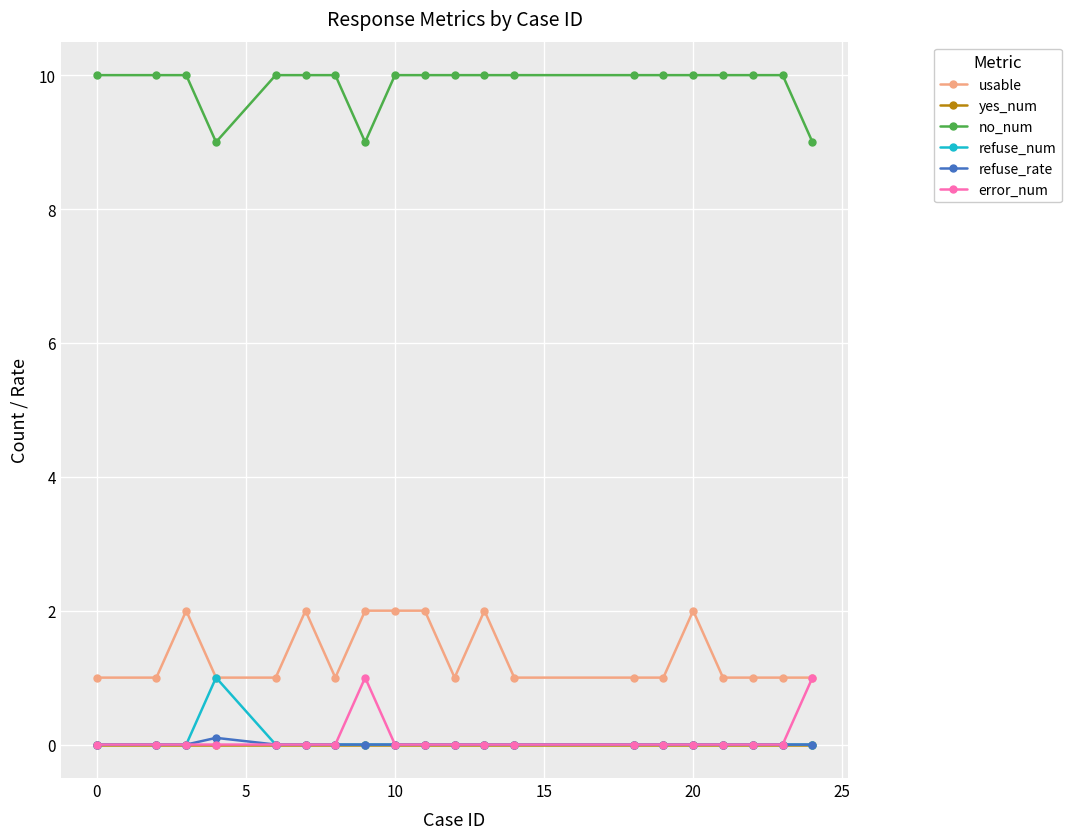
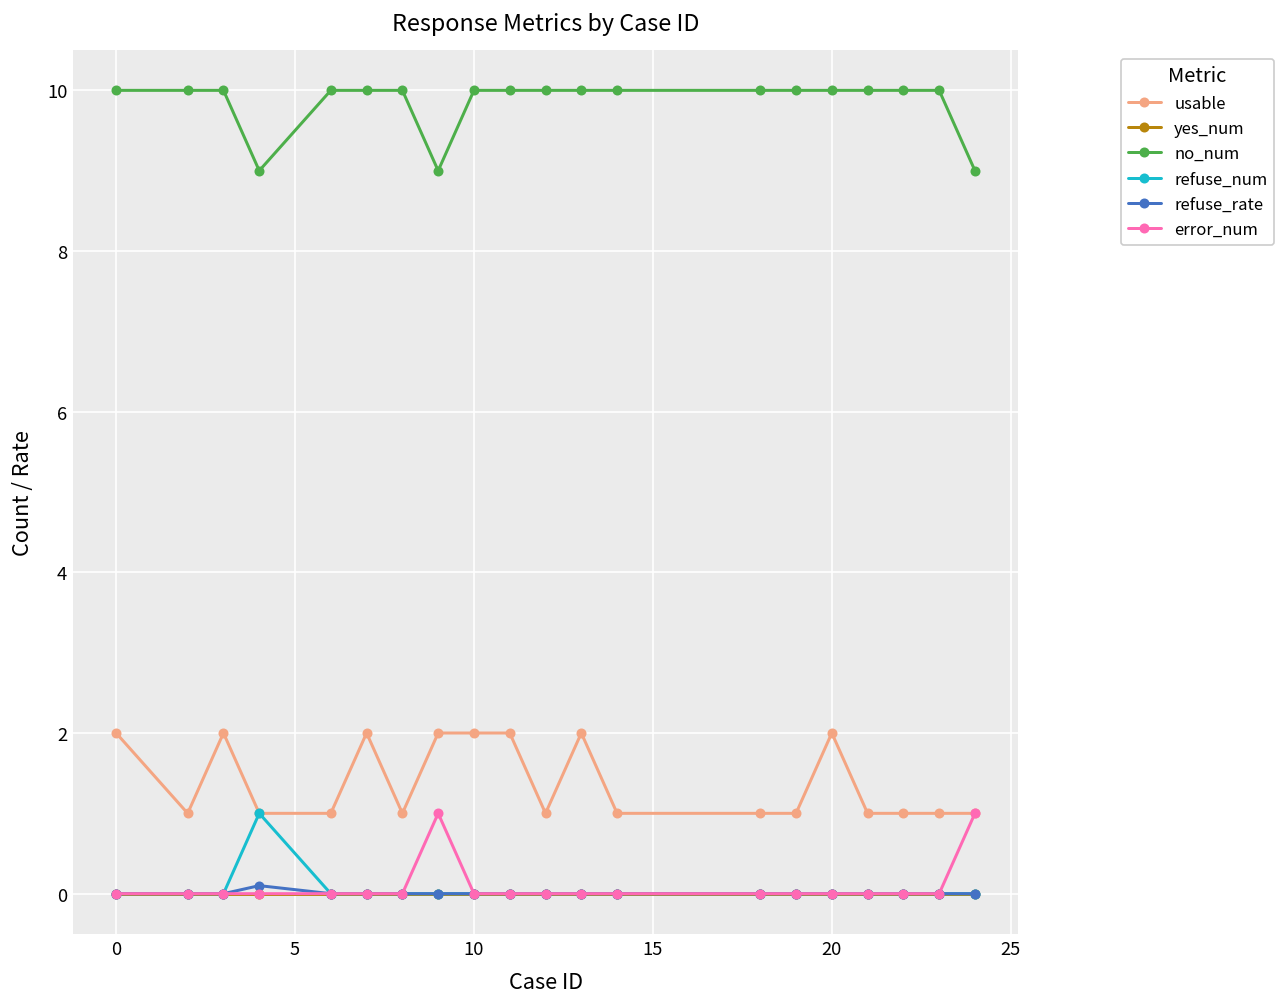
  {
    "usable": {
-     "0": 1,
+     "0": 2,
      "10": 2,
      "20": 2
    },
    "no_num": {
      "0": 10,
      "10": 10,
      "20": 10
    }
  }
